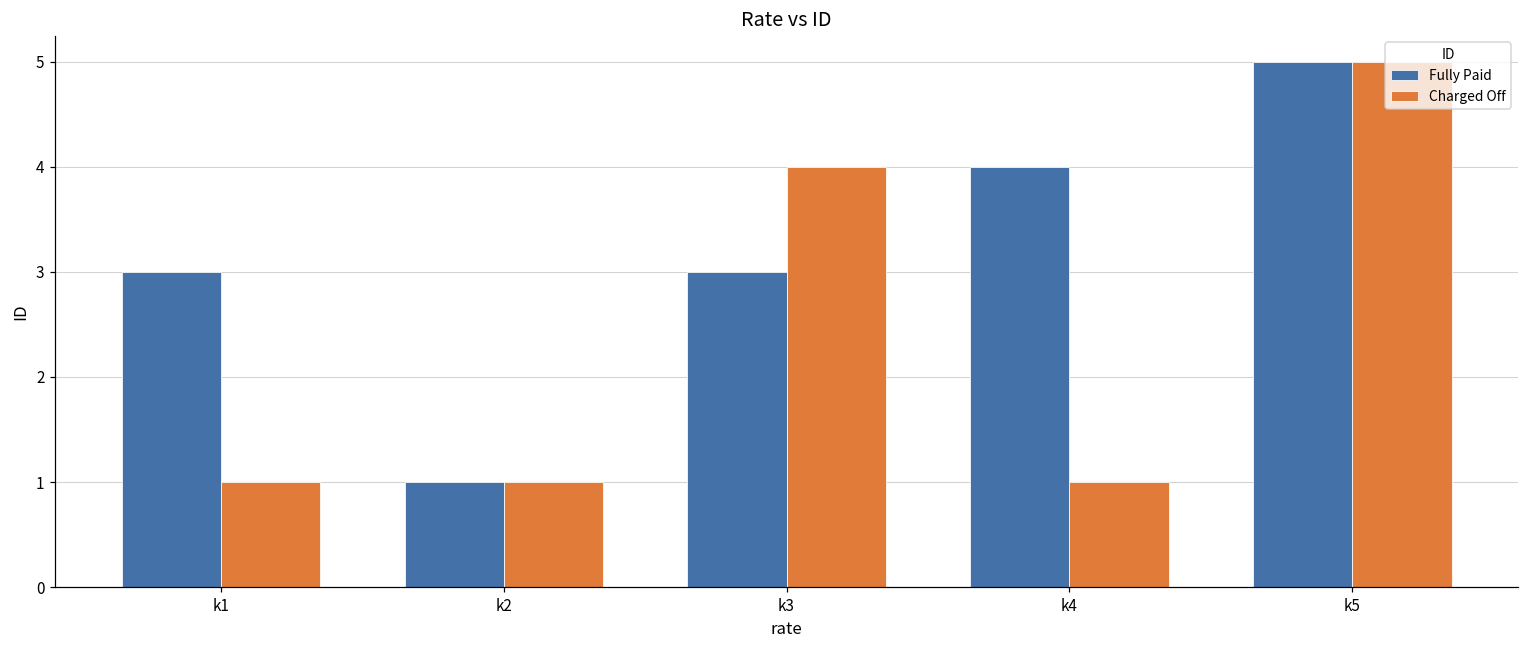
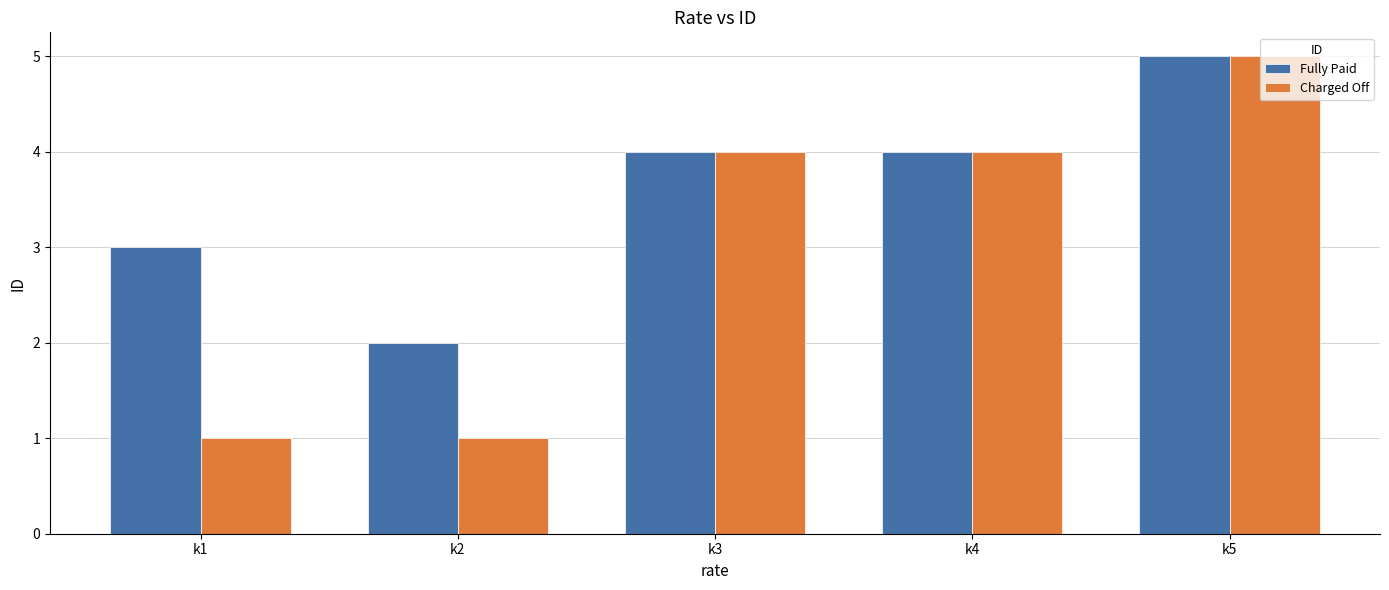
  {
    "Fully Paid": {
      "k1": 3,
-     "k2": 1,
-     "k3": 3,
+     "k2": 2,
+     "k3": 4,
      "k4": 4,
      "k5": 5
    },
    "Charged Off": {
      "k1": 1,
      "k2": 1,
      "k3": 4,
-     "k4": 1
+     "k4": 4
    }
  }
